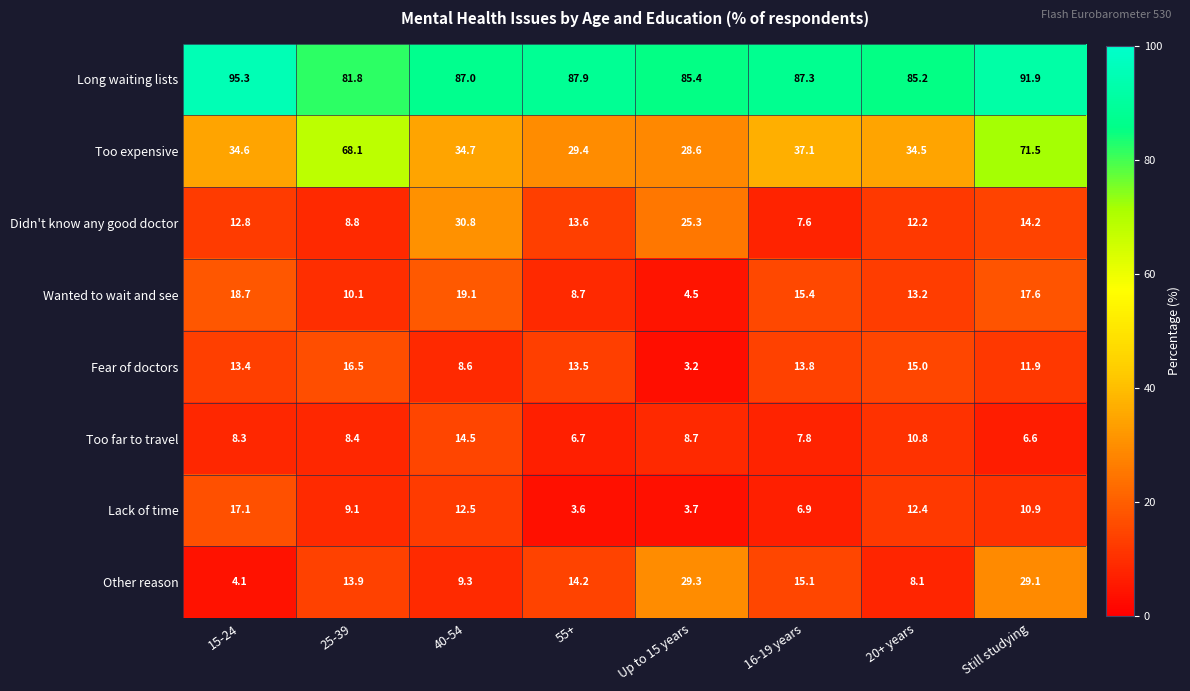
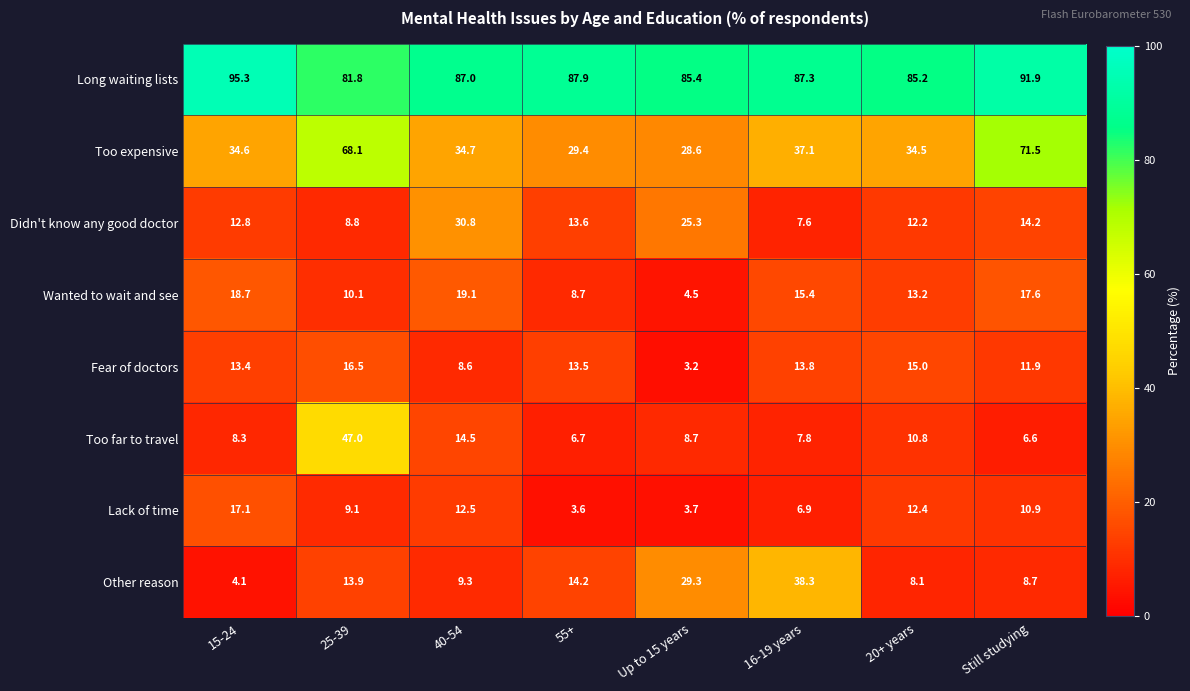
  {
    "Long waiting lists": {
      "15-24": 95.3,
      "25-39": 81.8,
      "40-54": 87.0,
      "55+": 87.9,
      "Up to 15 years": 85.4,
      "16-19 years": 87.3,
      "20+ years": 85.2,
      "Still studying": 91.9
    },
    "Too expensive": {
      "15-24": 34.6,
      "25-39": 68.1,
      "40-54": 34.7,
      "55+": 29.4,
      "Up to 15 years": 28.6,
      "16-19 years": 37.1,
      "20+ years": 34.5,
      "Still studying": 71.5
    },
    "Didn't know any good doctor": {
      "15-24": 12.8,
      "25-39": 8.8,
      "40-54": 30.8,
      "55+": 13.6,
      "Up to 15 years": 25.3,
      "16-19 years": 7.6,
      "20+ years": 12.2,
      "Still studying": 14.2
    },
    "Wanted to wait and see": {
      "15-24": 18.7,
      "25-39": 10.1,
      "40-54": 19.1,
      "55+": 8.7,
      "Up to 15 years": 4.5,
      "16-19 years": 15.4,
      "20+ years": 13.2,
      "Still studying": 17.6
    },
    "Fear of doctors": {
      "15-24": 13.4,
      "25-39": 16.5,
      "40-54": 8.6,
      "55+": 13.5,
      "Up to 15 years": 3.2,
      "16-19 years": 13.8,
      "20+ years": 15.0,
      "Still studying": 11.9
    },
    "Too far to travel": {
      "15-24": 8.3,
-     "25-39": 8.4,
+     "25-39": 47.0,
      "40-54": 14.5,
      "55+": 6.7,
      "Up to 15 years": 8.7,
      "16-19 years": 7.8,
      "20+ years": 10.8,
      "Still studying": 6.6
    },
    "Lack of time": {
      "15-24": 17.1,
      "25-39": 9.1,
      "40-54": 12.5,
      "55+": 3.6,
      "Up to 15 years": 3.7,
      "16-19 years": 6.9,
      "20+ years": 12.4,
      "Still studying": 10.9
    },
    "Other reason": {
      "15-24": 4.1,
      "25-39": 13.9,
      "40-54": 9.3,
      "55+": 14.2,
      "Up to 15 years": 29.3,
-     "16-19 years": 15.1,
+     "16-19 years": 38.3,
      "20+ years": 8.1,
-     "Still studying": 29.1
+     "Still studying": 8.7
    }
  }
